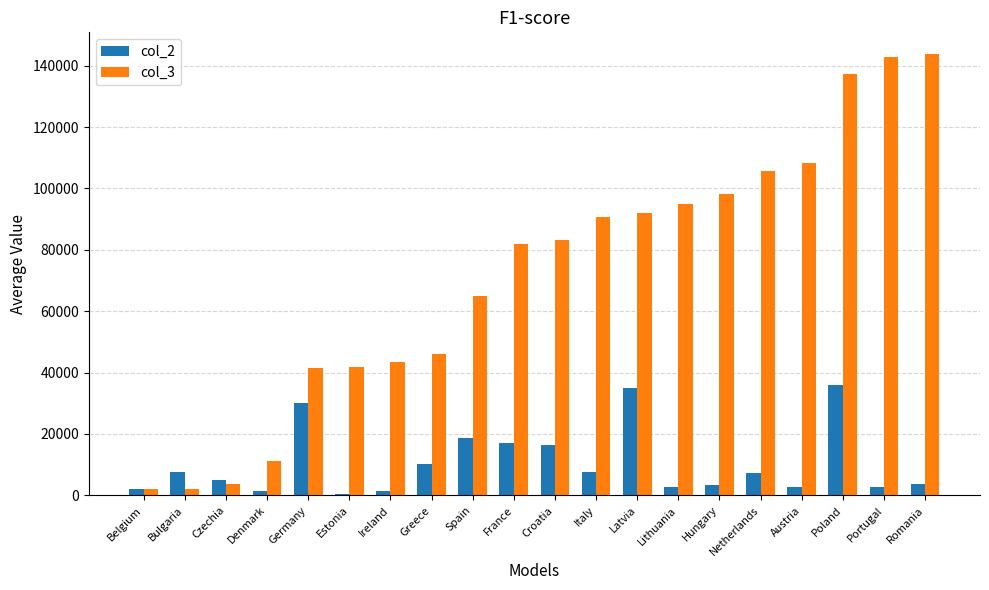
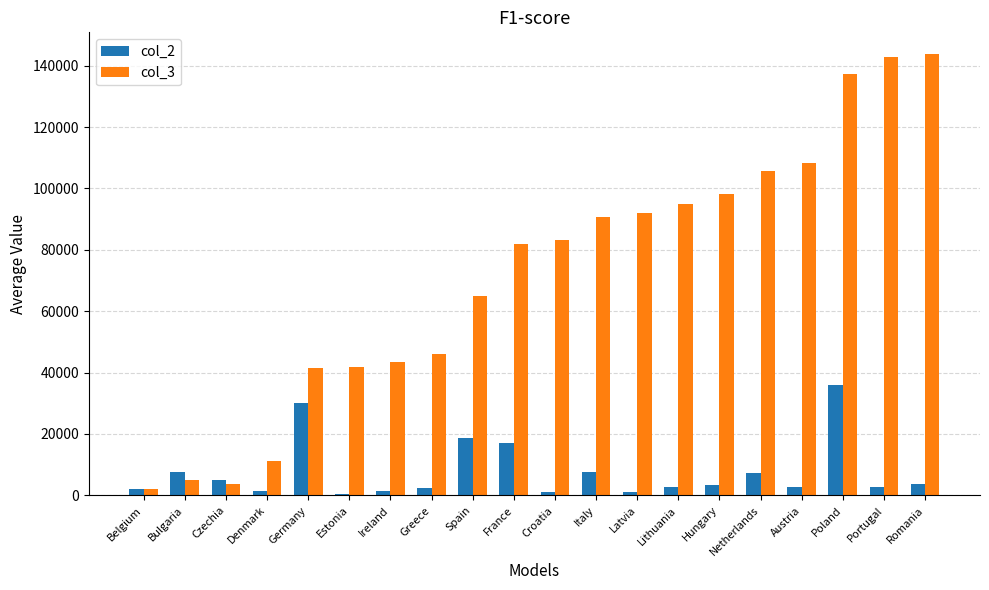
  {
    "col_2": {
      "Belgium": 2000,
      "Bulgaria": 8000,
      "Czechia": 5000,
      "Denmark": 1000,
      "Germany": 30000,
      "Ireland": 2000,
-     "Greece": 10000,
+     "Greece": 3000,
      "Spain": 19000,
      "France": 17000,
-     "Croatia": 16000,
+     "Croatia": 1000,
      "Italy": 8000,
-     "Latvia": 35000,
+     "Latvia": 1000,
      "Lithuania": 3000,
      "Hungary": 3000,
      "Netherlands": 7000,
      "Austria": 3000,
      "Poland": 36000,
      "Portugal": 3000,
      "Romania": 4000
    },
    "col_3": {
      "Belgium": 2000,
-     "Bulgaria": 2000,
+     "Bulgaria": 5000,
      "Czechia": 4000,
      "Denmark": 11000,
      "Germany": 41000,
      "Estonia": 42000,
      "Ireland": 43000,
      "Greece": 46000,
      "Spain": 65000,
      "France": 82000,
      "Croatia": 83000,
      "Italy": 91000,
      "Latvia": 92000,
      "Lithuania": 95000,
      "Hungary": 98000,
      "Netherlands": 106000,
      "Austria": 108000,
      "Poland": 137000,
      "Portugal": 143000,
      "Romania": 144000
    }
  }
